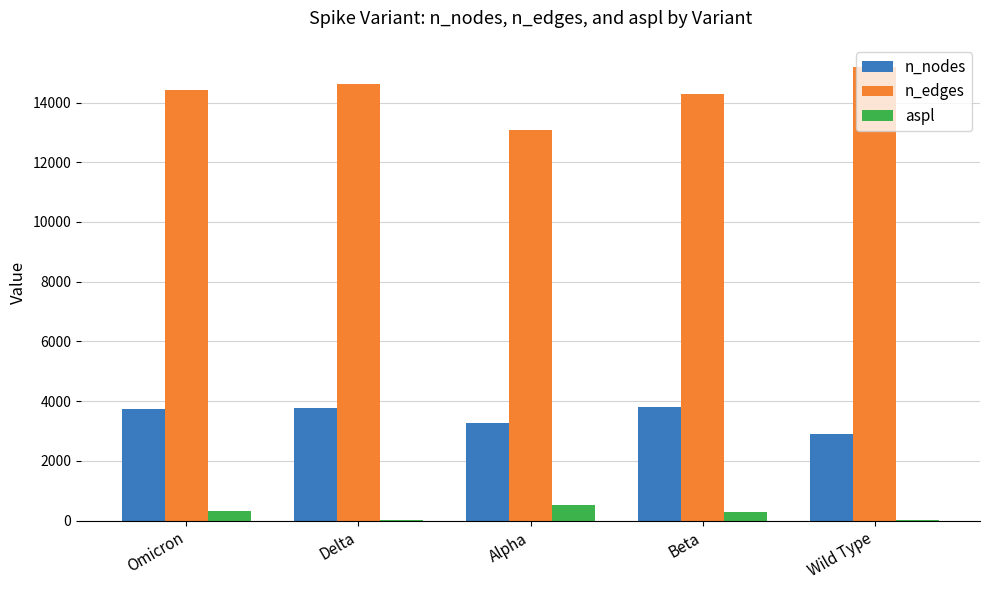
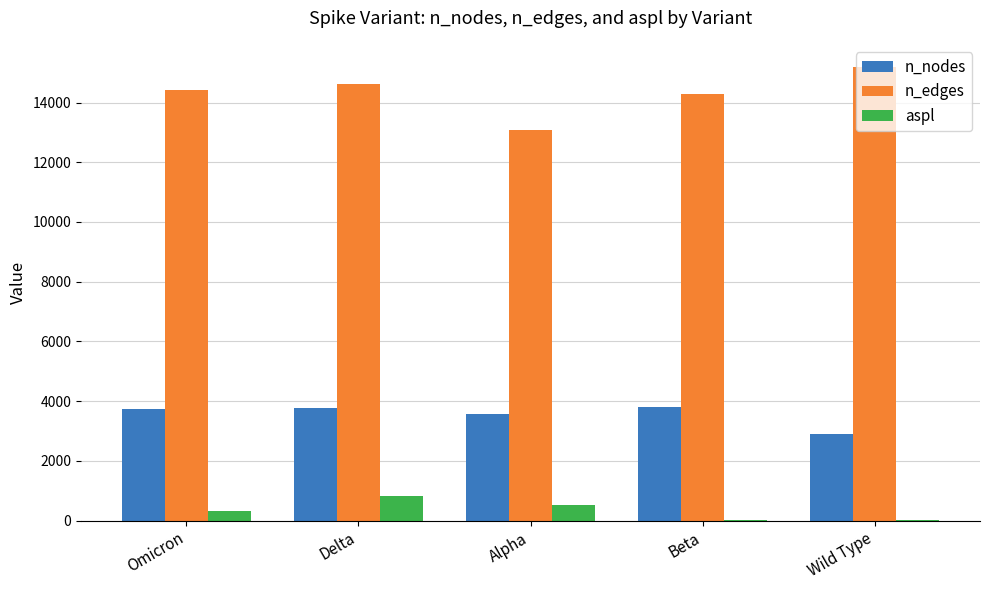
  {
    "n_nodes": {
      "Omicron": 3700,
      "Delta": 3800,
-     "Alpha": 3300,
+     "Alpha": 3600,
      "Beta": 3800,
      "Wild Type": 2900
    },
    "n_edges": {
      "Omicron": 14400,
      "Delta": 14600,
      "Alpha": 13100,
      "Beta": 14300
    },
    "aspl": {
      "Omicron": 300,
-     "Delta": 0,
+     "Delta": 800,
      "Alpha": 500,
-     "Beta": 300
+     "Beta": 0
    }
  }
